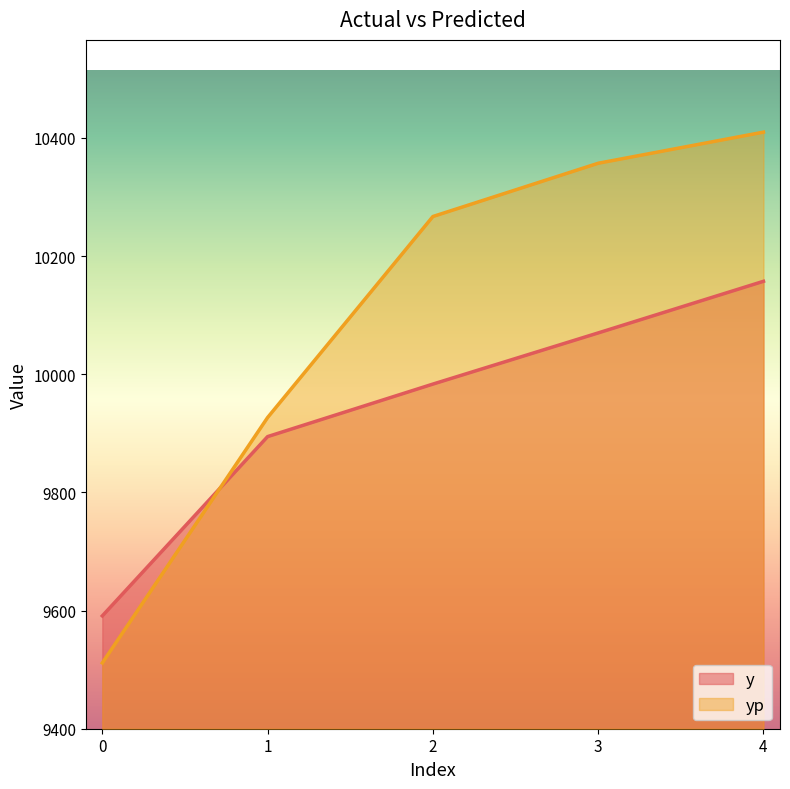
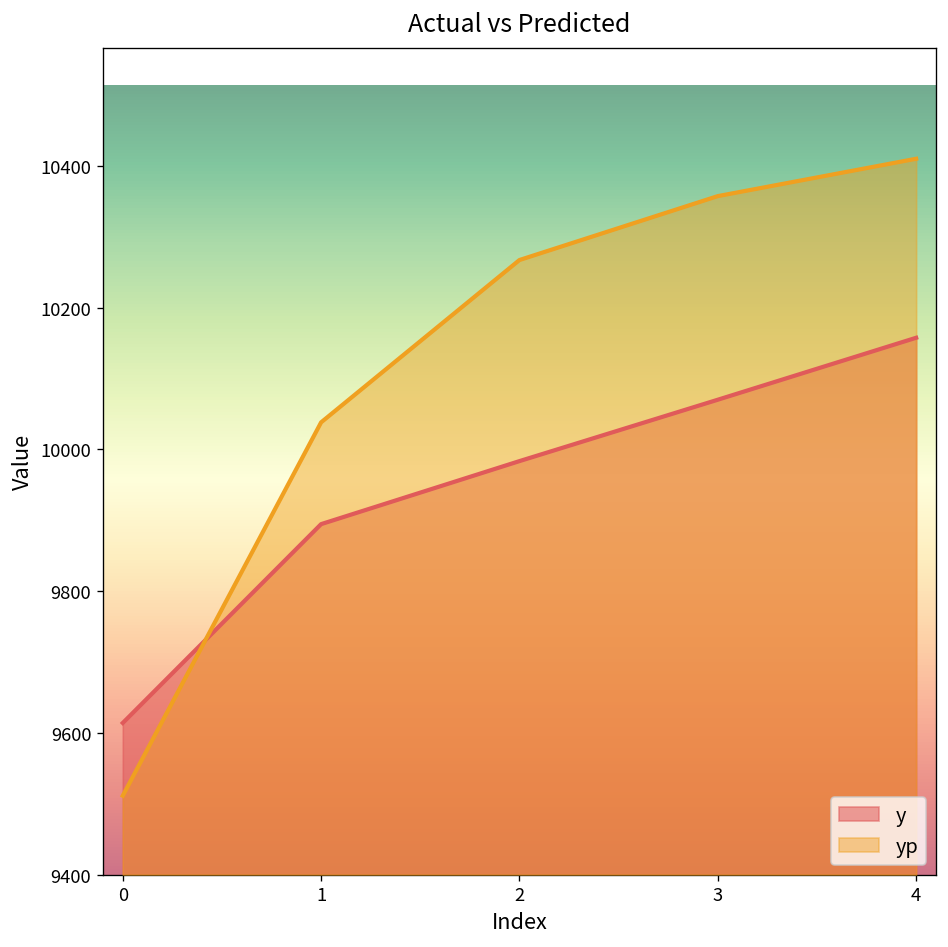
  {
    "y": {
-     "0": 9590,
+     "0": 9610,
      "1": 9890,
      "2": 9980,
      "3": 10070,
      "4": 10160
    },
    "yp": {
      "0": 9510,
-     "1": 9930,
+     "1": 10040,
      "2": 10270,
      "3": 10360,
      "4": 10410
    }
  }
